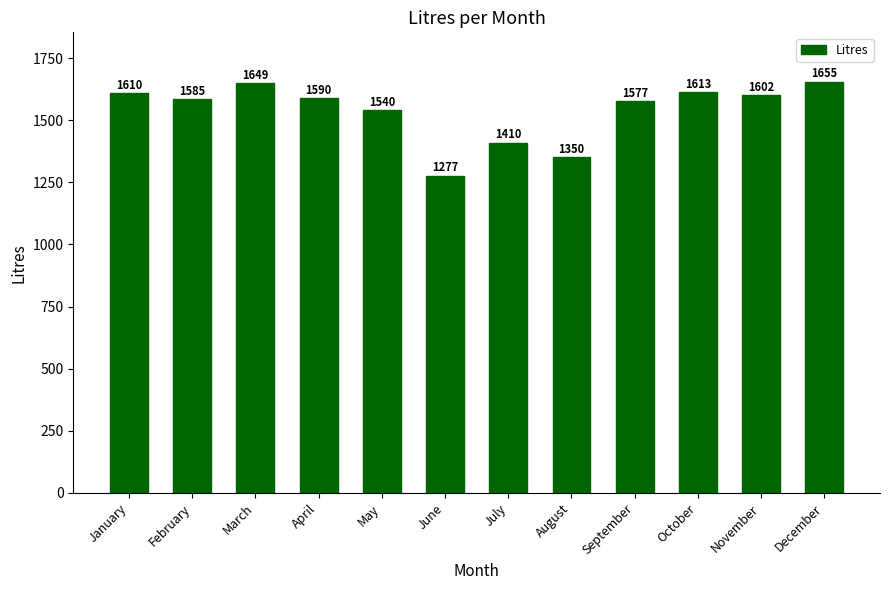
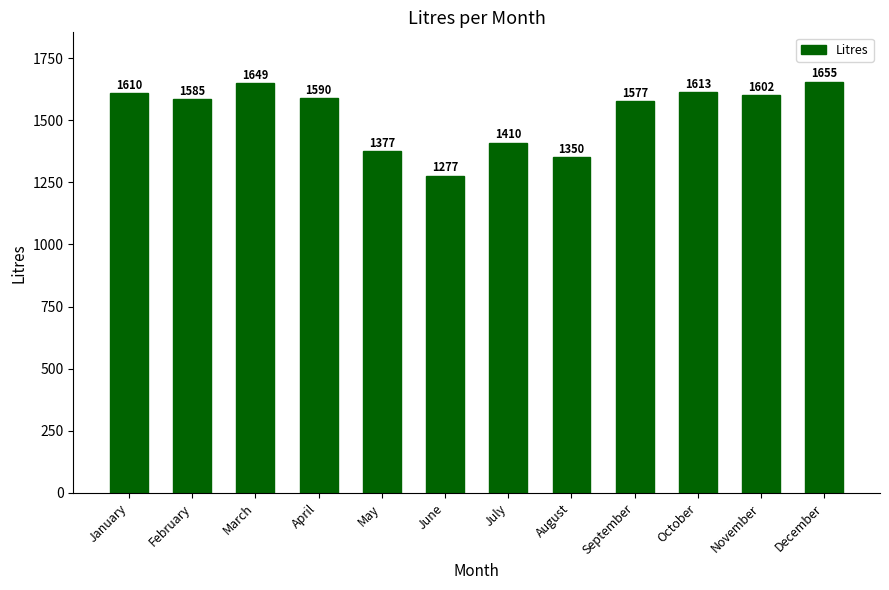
  {
    "January": 1610,
    "February": 1585,
    "March": 1649,
    "April": 1590,
-   "May": 1540,
+   "May": 1377,
    "June": 1277,
    "July": 1410,
    "August": 1350,
    "September": 1577,
    "October": 1613,
    "November": 1602,
    "December": 1655
  }
